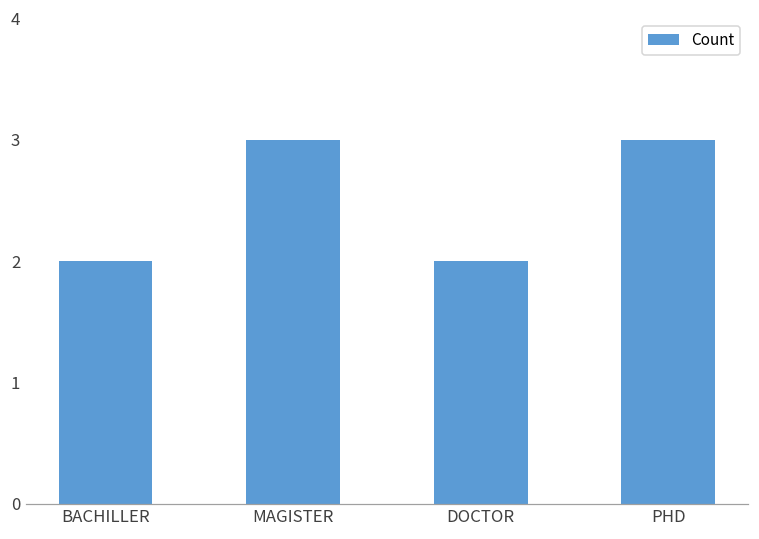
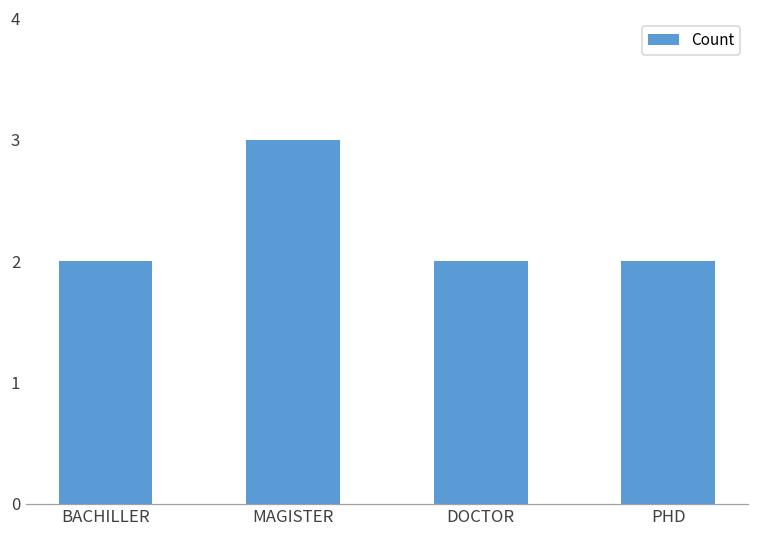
  {
    "BACHILLER": 2,
    "MAGISTER": 3,
    "DOCTOR": 2,
-   "PHD": 3
+   "PHD": 2
  }
